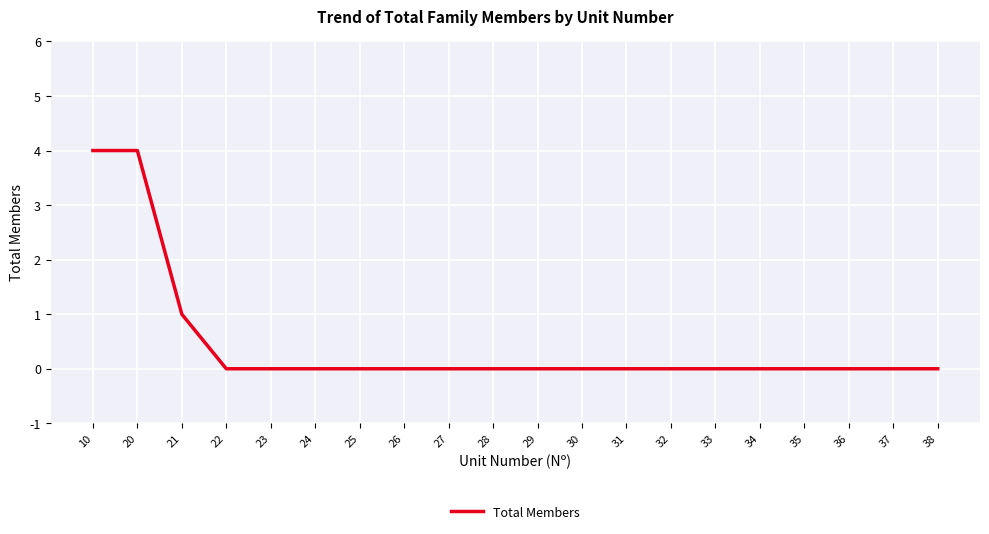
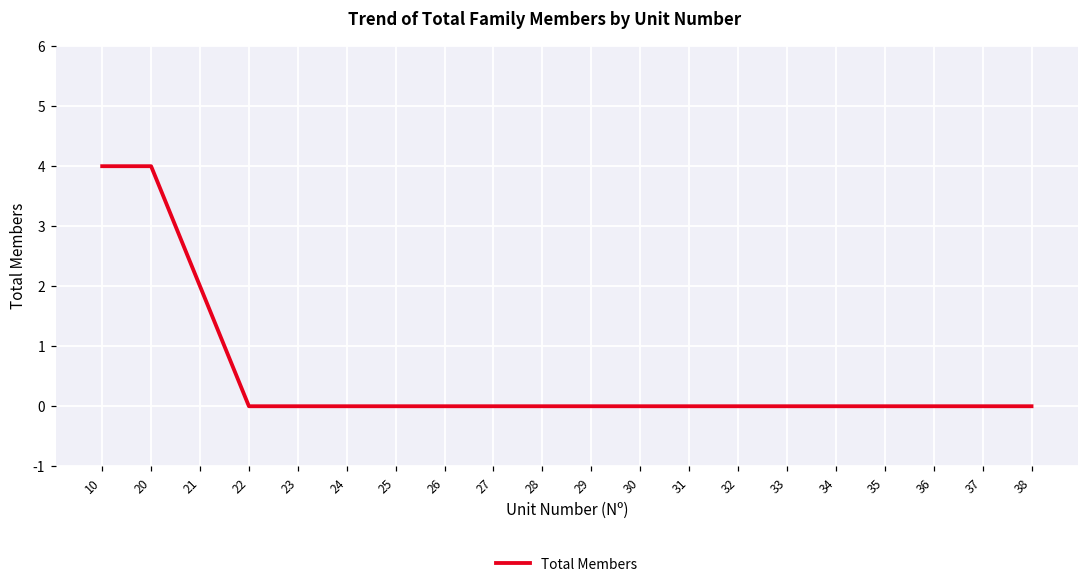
  {
    "10": 4,
    "20": 4,
-   "21": 1,
+   "21": 2,
    "22": 0,
    "23": 0,
    "24": 0,
    "25": 0,
    "26": 0,
    "27": 0,
    "28": 0,
    "29": 0,
    "30": 0,
    "31": 0,
    "32": 0,
    "33": 0,
    "34": 0,
    "35": 0,
    "36": 0,
    "37": 0,
    "38": 0
  }
